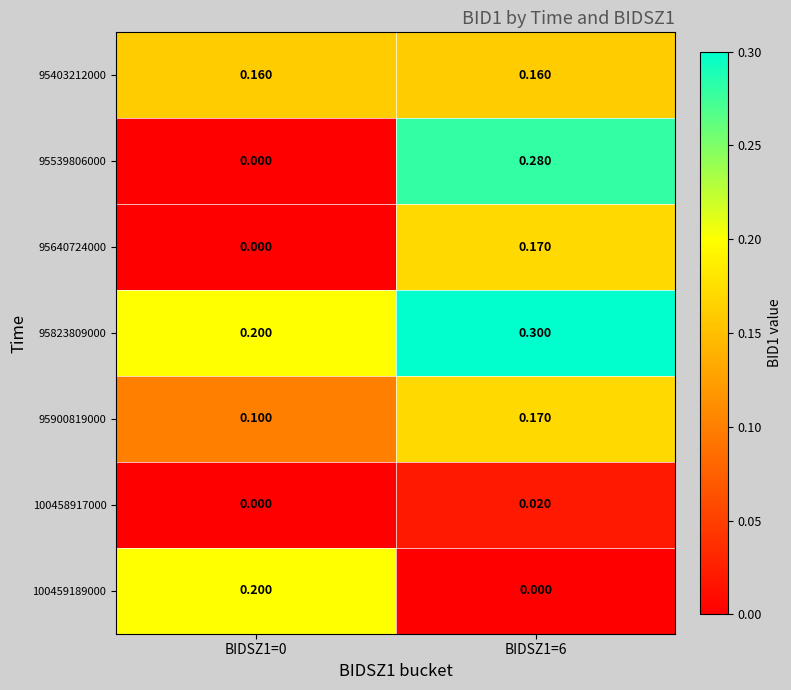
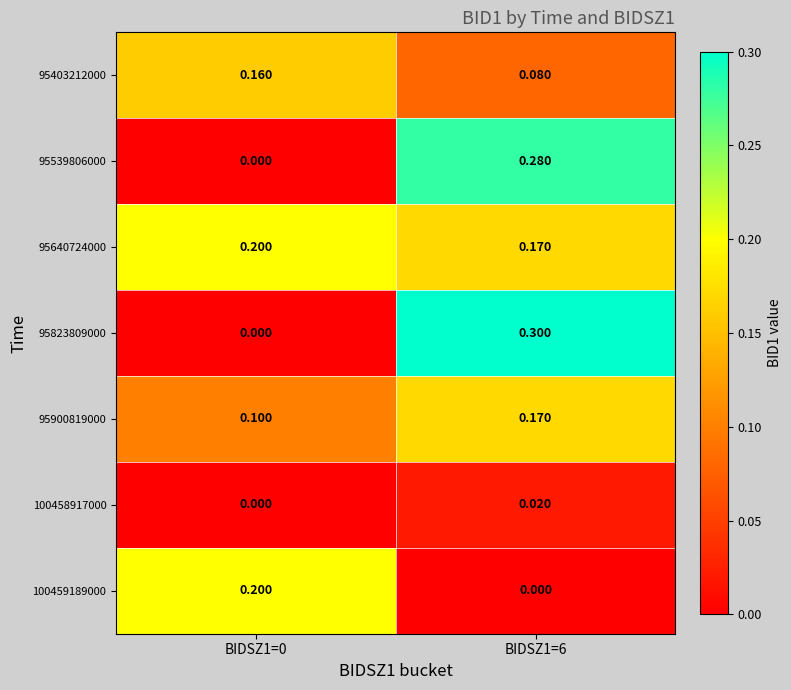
  {
    "95403212000": {
      "BIDSZ1=0": 0.160,
-     "BIDSZ1=6": 0.160
+     "BIDSZ1=6": 0.080
    },
    "95539806000": {
      "BIDSZ1=0": 0.000,
      "BIDSZ1=6": 0.280
    },
    "95640724000": {
-     "BIDSZ1=0": 0.000,
+     "BIDSZ1=0": 0.200,
      "BIDSZ1=6": 0.170
    },
    "95823809000": {
-     "BIDSZ1=0": 0.200,
+     "BIDSZ1=0": 0.000,
      "BIDSZ1=6": 0.300
    },
    "95900819000": {
      "BIDSZ1=0": 0.100,
      "BIDSZ1=6": 0.170
    },
    "100458917000": {
      "BIDSZ1=0": 0.000,
      "BIDSZ1=6": 0.020
    },
    "100459189000": {
      "BIDSZ1=0": 0.200,
      "BIDSZ1=6": 0.000
    }
  }
